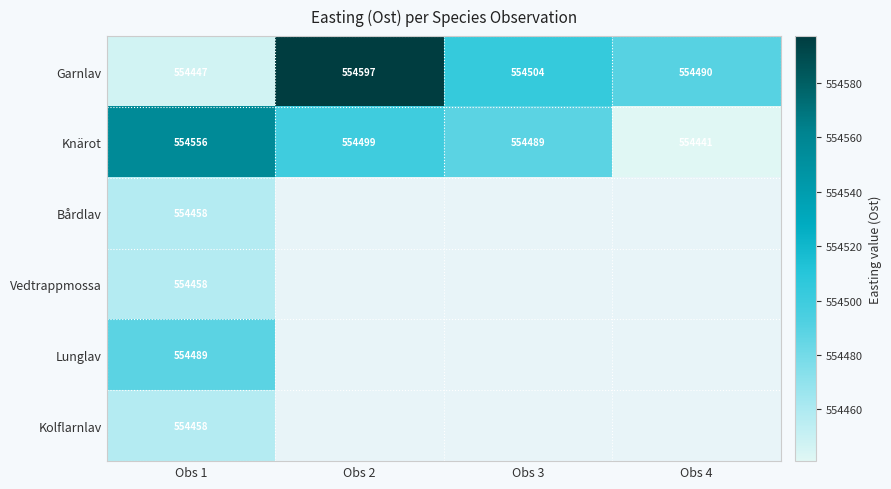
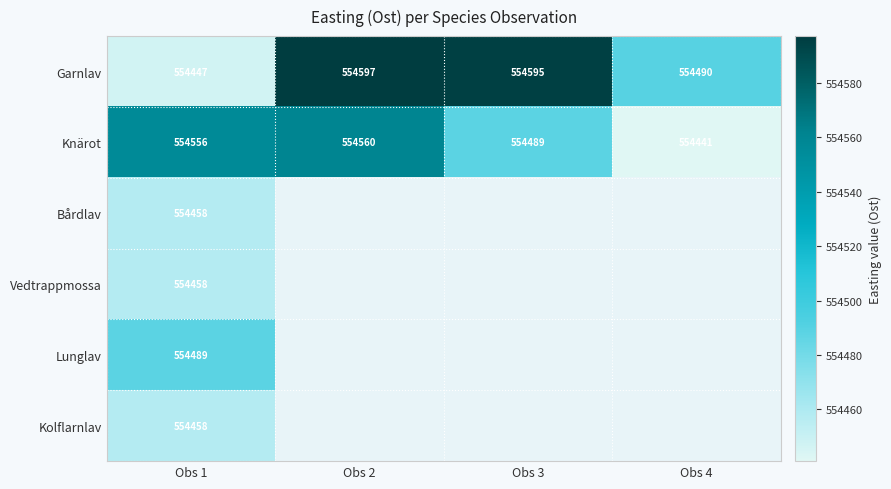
  {
    "Garnlav": {
      "Obs 2": 554597,
-     "Obs 3": 554504,
+     "Obs 3": 554595,
      "Obs 4": 554490
    },
    "Knärot": {
      "Obs 1": 554556,
-     "Obs 2": 554499,
+     "Obs 2": 554560,
      "Obs 3": 554489
    },
    "Bårdlav": {
      "Obs 1": 554458
    },
    "Vedtrappmossa": {
      "Obs 1": 554458
    },
    "Lunglav": {
      "Obs 1": 554489
    },
    "Kolflarnlav": {
      "Obs 1": 554458
    }
  }
